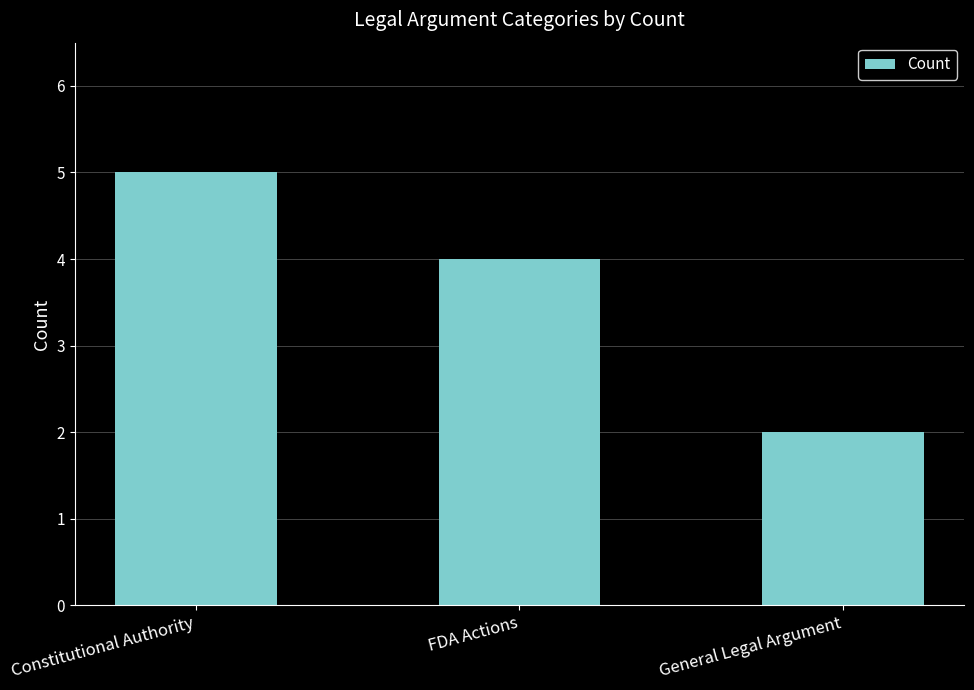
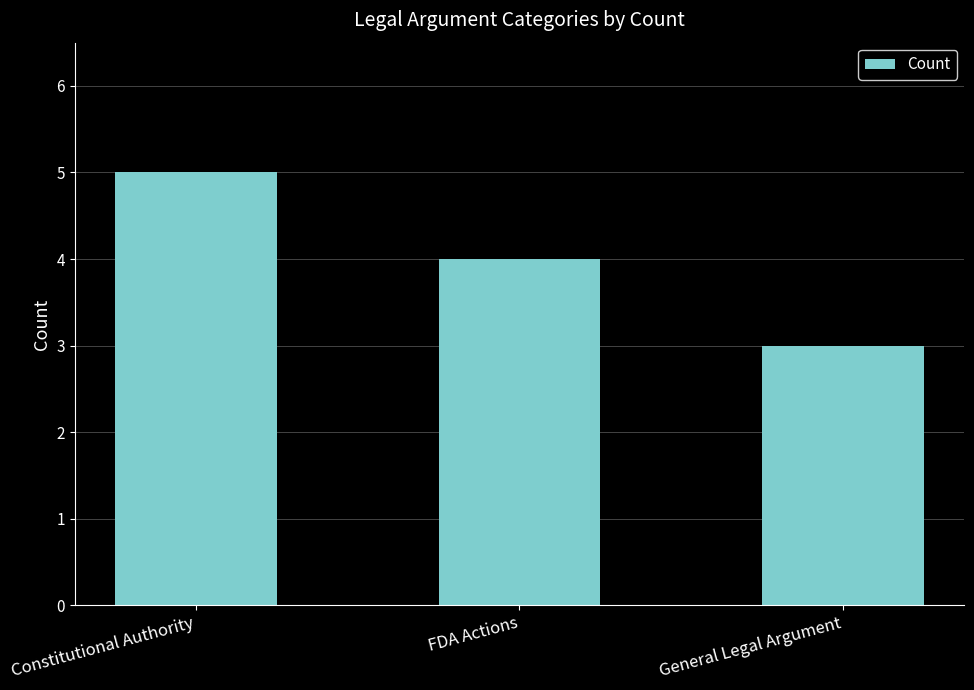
  {
    "Constitutional Authority": 5,
    "FDA Actions": 4,
-   "General Legal Argument": 2
+   "General Legal Argument": 3
  }
